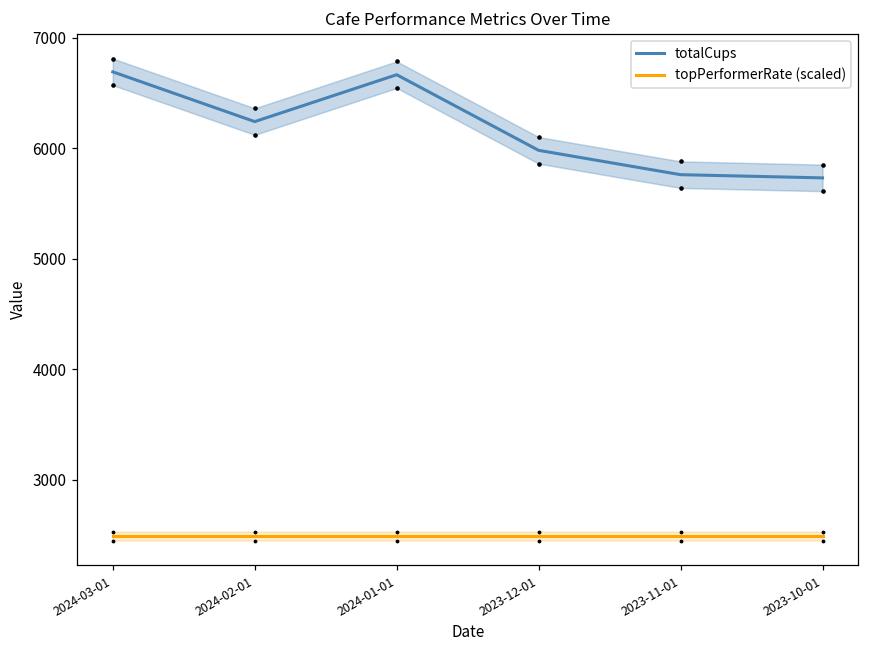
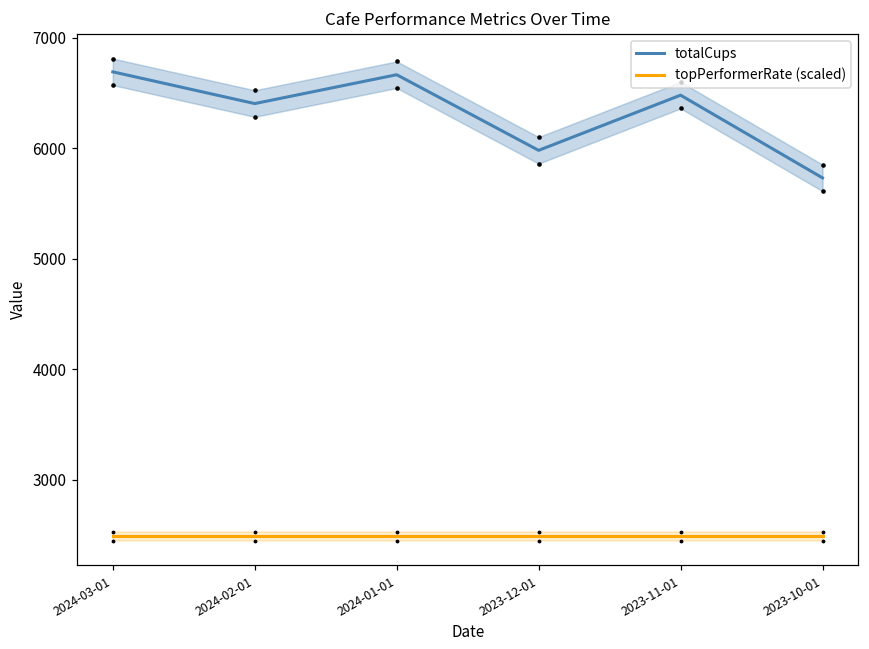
  {
    "totalCups": {
      "2024-03-01": 6690,
-     "2024-02-01": 6240,
+     "2024-02-01": 6400,
      "2024-01-01": 6660,
      "2023-12-01": 5980,
-     "2023-11-01": 5760,
+     "2023-11-01": 6480,
      "2023-10-01": 5730
    },
    "topPerformerRate (scaled)": {
      "2024-03-01": 2490,
      "2024-02-01": 2490,
      "2024-01-01": 2490,
      "2023-12-01": 2490,
      "2023-11-01": 2490,
      "2023-10-01": 2490
    }
  }
